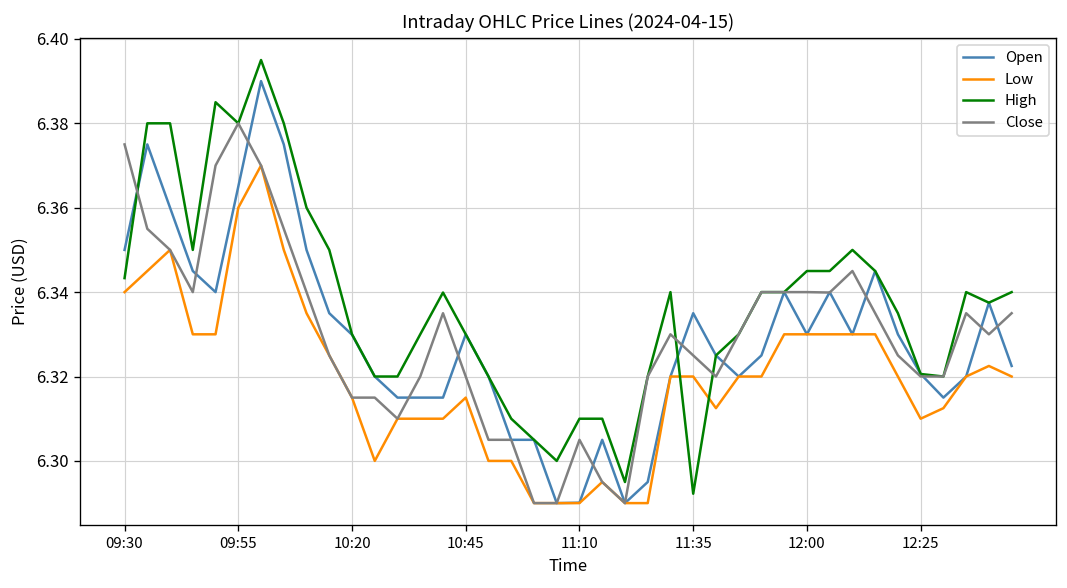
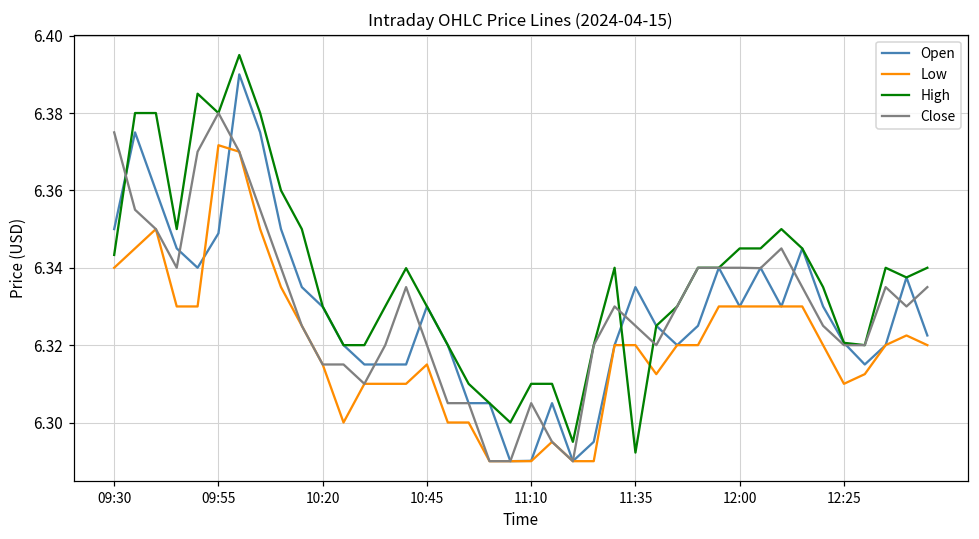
  {
    "Open": {
      "09:30": 6.350,
-     "09:55": 6.365,
+     "09:55": 6.349,
      "11:35": 6.335
    },
    "Low": {
      "09:30": 6.340,
-     "09:55": 6.360,
+     "09:55": 6.372,
      "10:45": 6.315,
      "11:35": 6.320,
      "12:25": 6.310
    },
    "High": {
      "09:30": 6.343,
      "11:10": 6.310,
      "11:35": 6.292,
      "12:00": 6.345
    },
    "Close": {
      "09:30": 6.375,
      "10:45": 6.320,
      "11:10": 6.305,
      "11:35": 6.325,
      "12:00": 6.340
    }
  }
